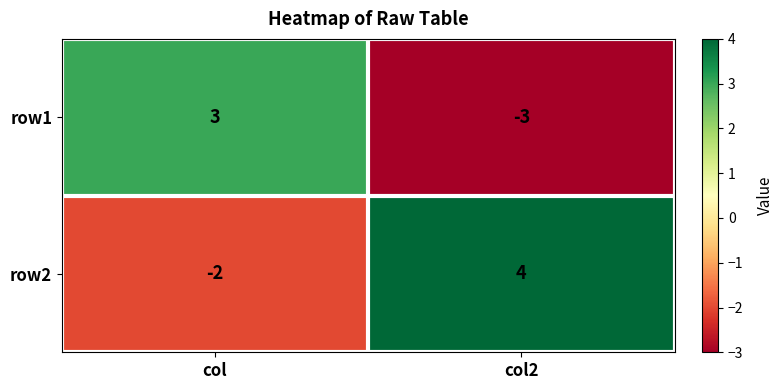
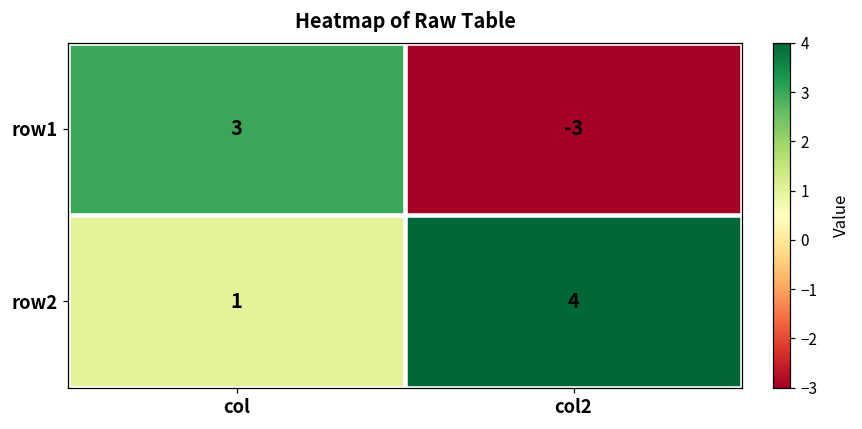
  {
    "row1": {
      "col": 3,
      "col2": -3
    },
    "row2": {
-     "col": -2,
+     "col": 1,
      "col2": 4
    }
  }
